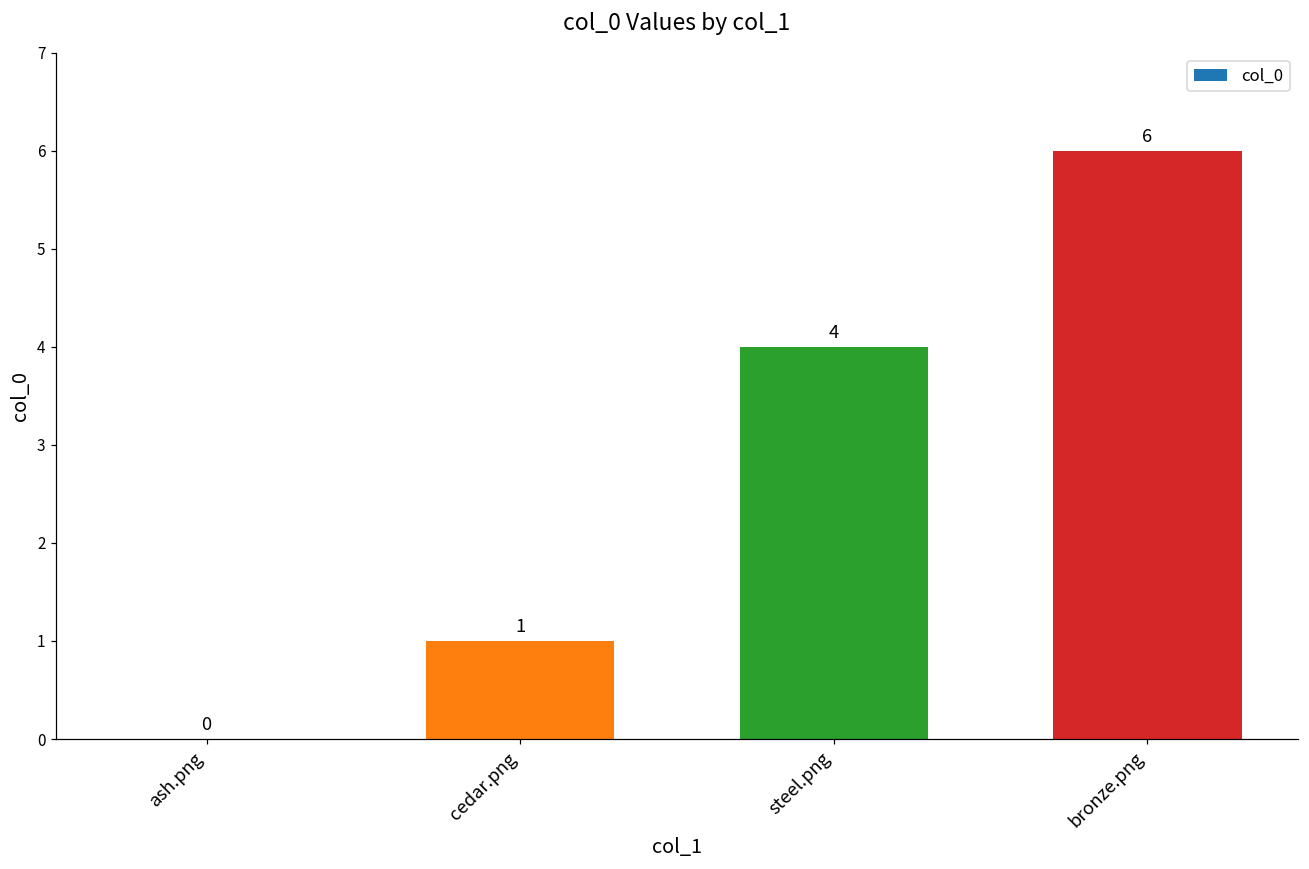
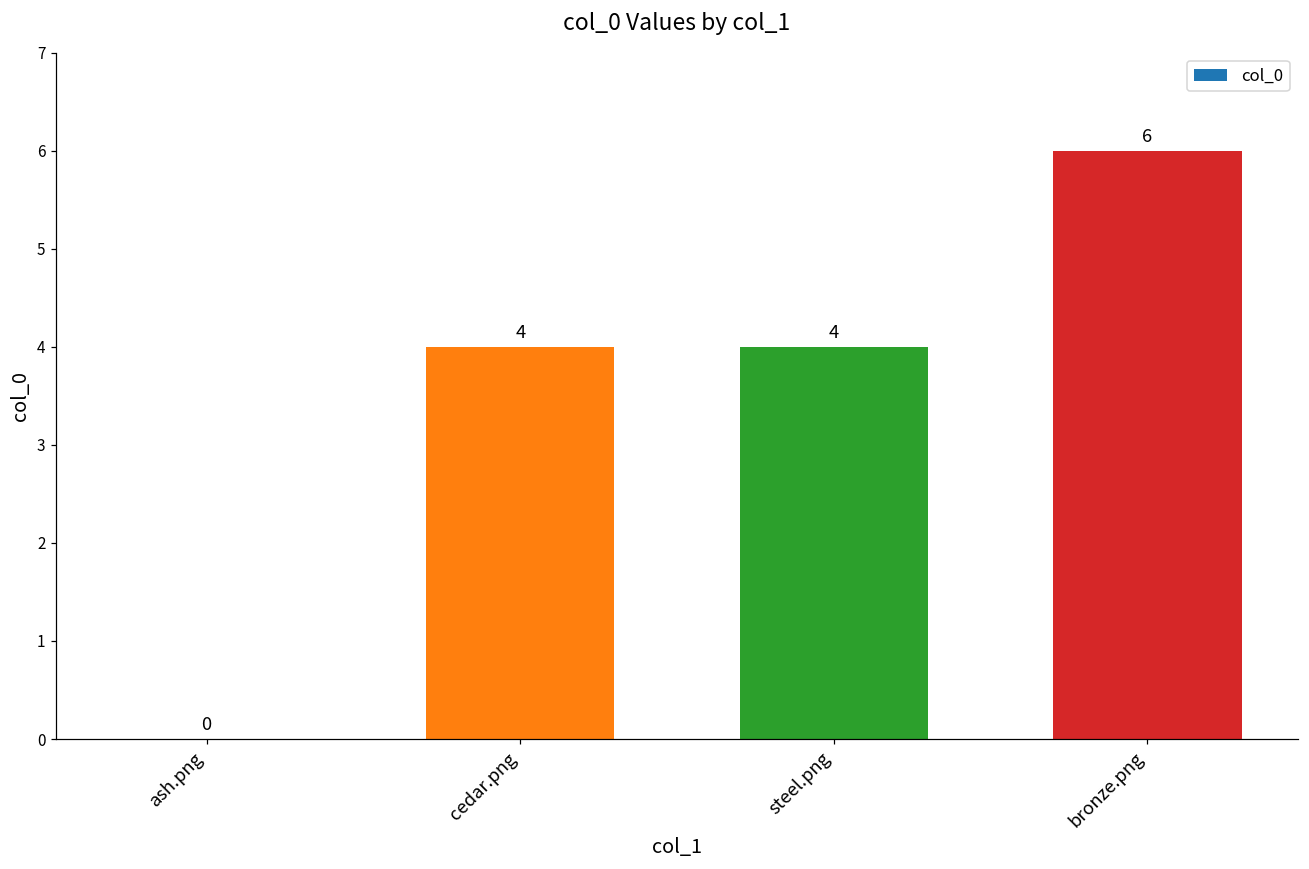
  {
    "ash.png": 0,
-   "cedar.png": 1,
+   "cedar.png": 4,
    "steel.png": 4,
    "bronze.png": 6
  }
